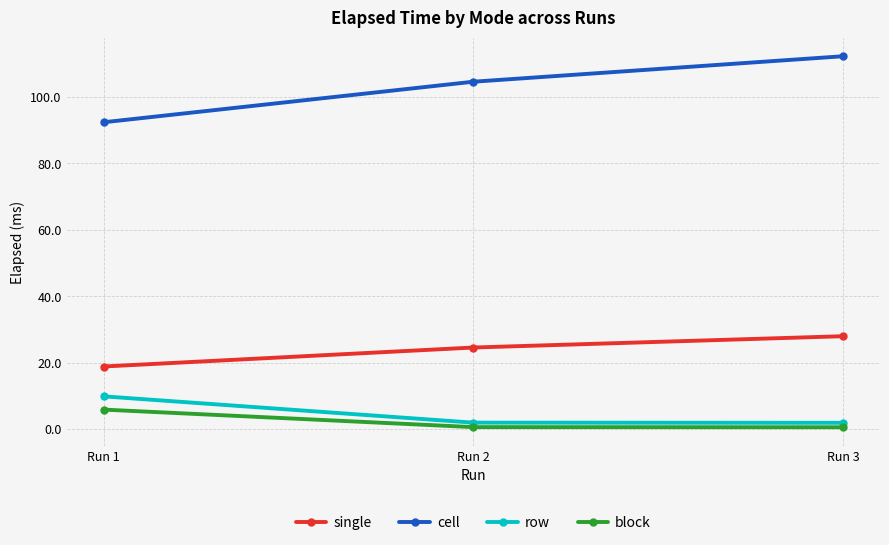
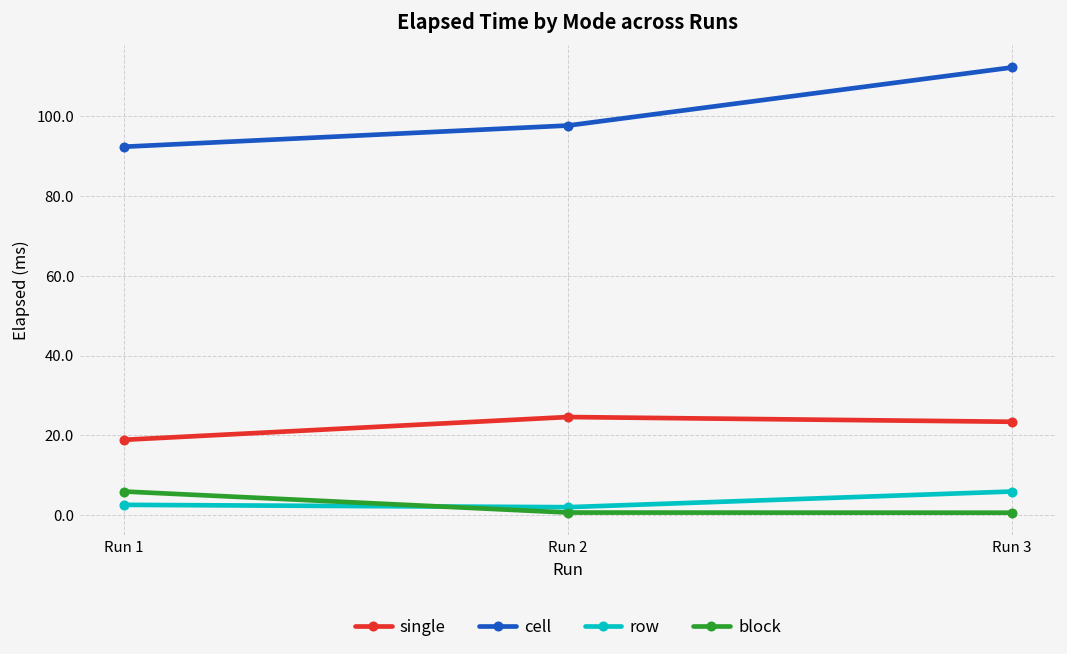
  {
    "single": {
      "Run 1": 19,
      "Run 2": 25,
-     "Run 3": 28
+     "Run 3": 23
    },
    "cell": {
      "Run 1": 92,
-     "Run 2": 105,
+     "Run 2": 98,
      "Run 3": 112
    },
    "row": {
-     "Run 1": 10,
+     "Run 1": 3,
      "Run 2": 2,
-     "Run 3": 2
+     "Run 3": 6
    },
    "block": {
      "Run 1": 6,
      "Run 2": 1,
      "Run 3": 1
    }
  }
